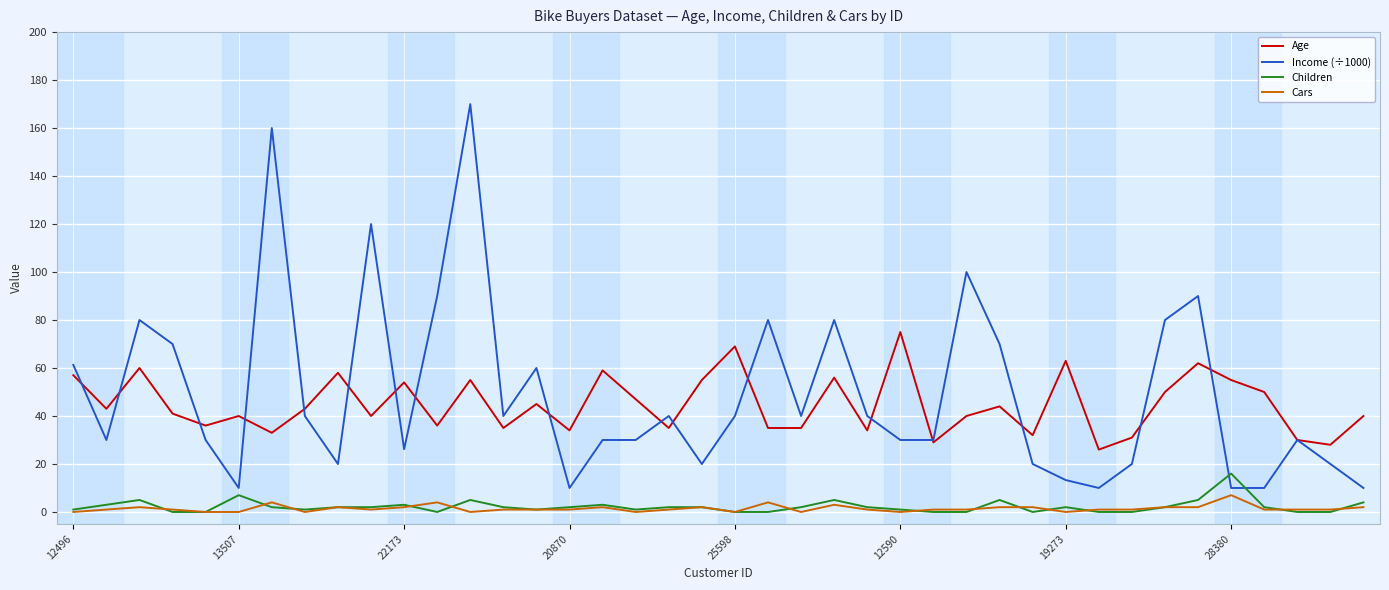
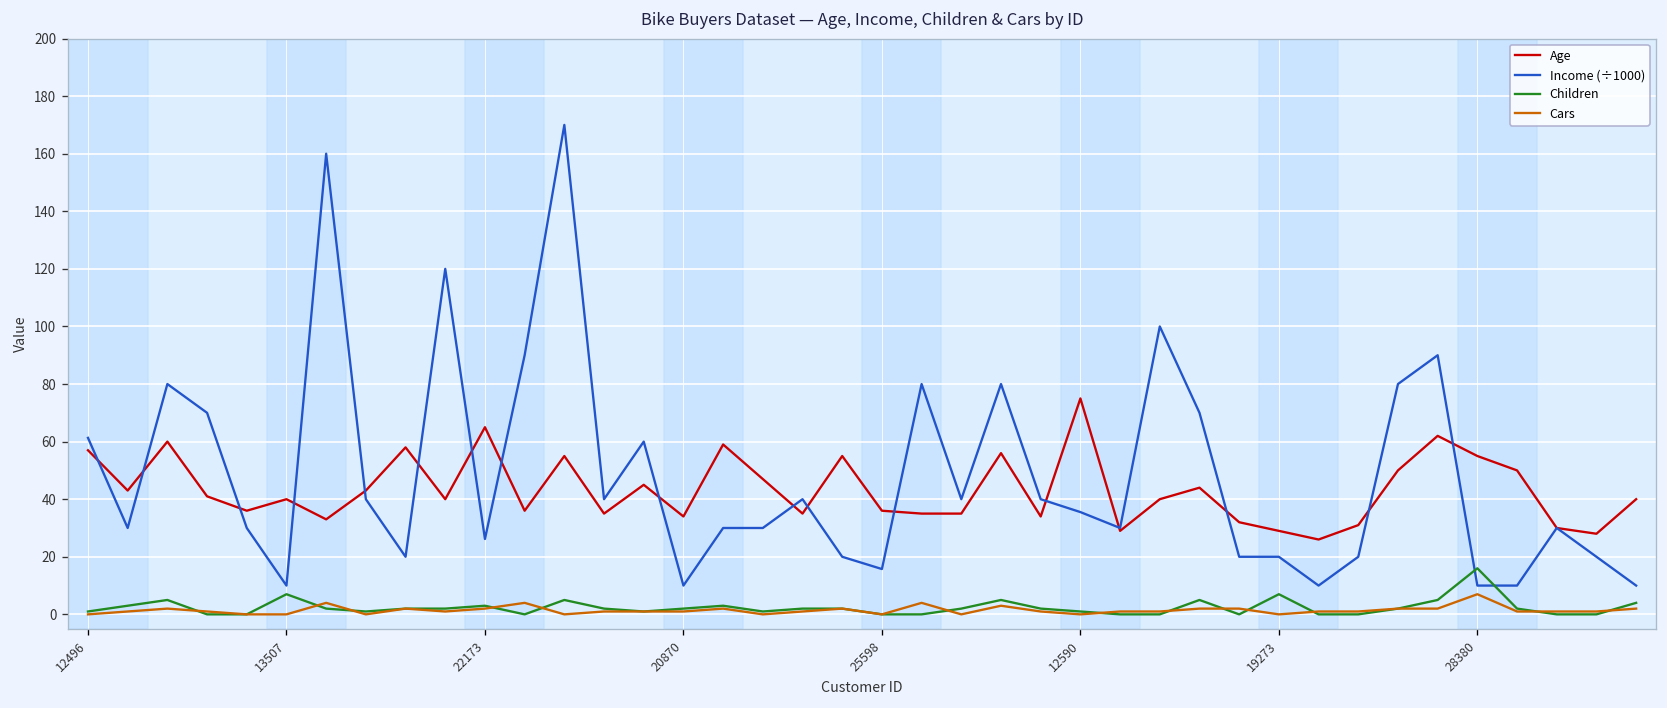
  {
    "Age": {
      "12496": 57,
      "13507": 40,
-     "22173": 54,
+     "22173": 65,
      "20870": 34,
-     "25598": 69,
+     "25598": 36,
      "12590": 75,
-     "19273": 63,
+     "19273": 29,
      "28380": 55
    },
    "Income (÷1000)": {
      "12496": 61,
      "13507": 10,
      "22173": 26,
      "20870": 10,
-     "25598": 40,
-     "12590": 30,
-     "19273": 13,
+     "25598": 16,
+     "12590": 36,
+     "19273": 20,
      "28380": 10
    },
    "Children": {
      "13507": 7,
-     "19273": 2,
+     "19273": 7,
      "28380": 16
    },
    "Cars": {
      "13507": 0,
      "19273": 0,
      "28380": 7
    }
  }
